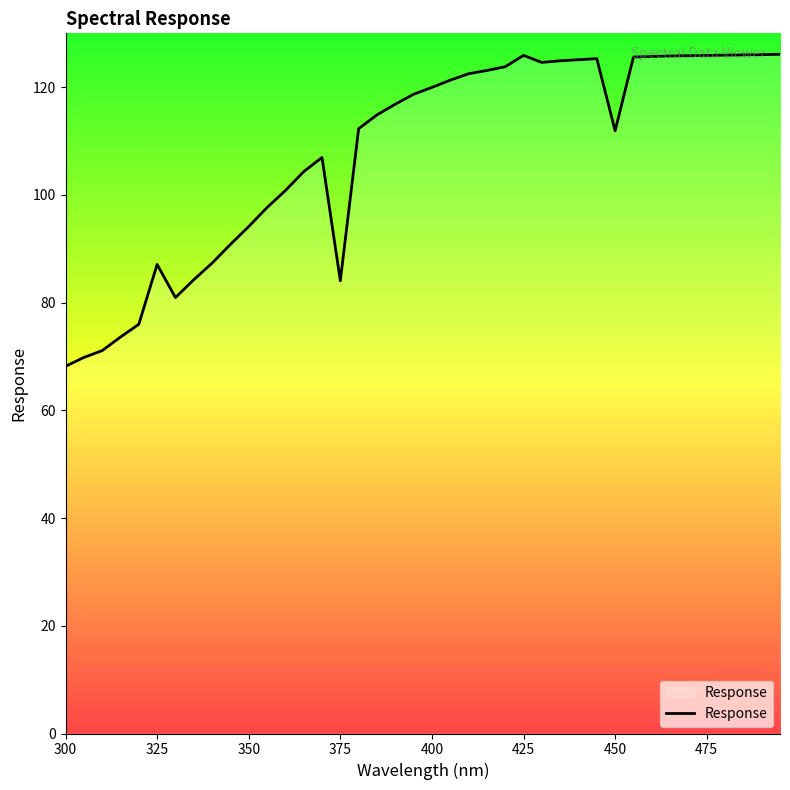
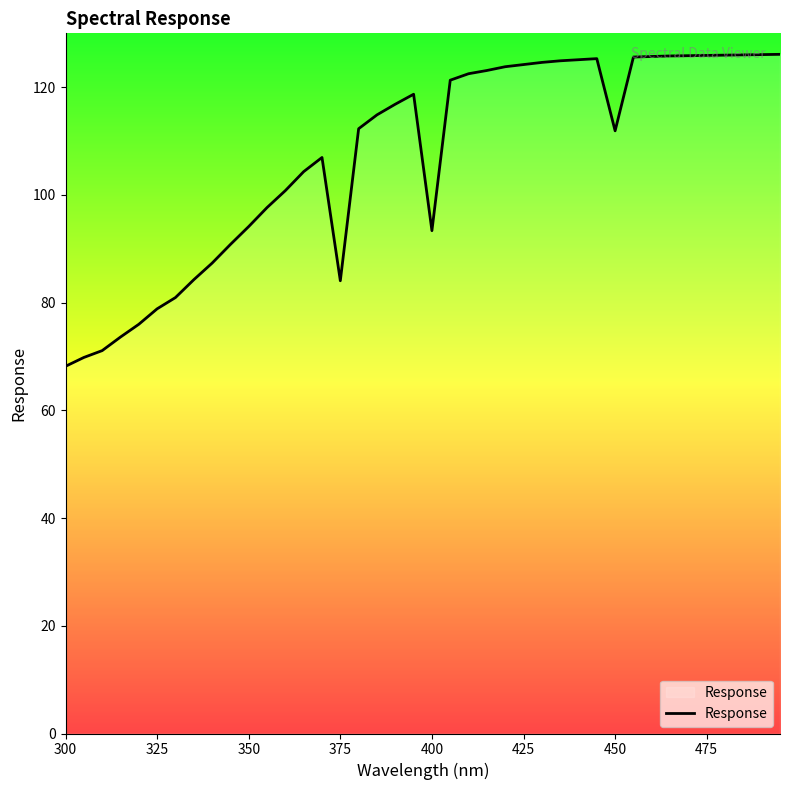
  {
    "300": 68,
-   "325": 87,
+   "325": 79,
    "350": 94,
    "375": 84,
-   "400": 120,
-   "425": 126,
+   "400": 93,
+   "425": 124,
    "450": 112,
    "475": 126
  }
